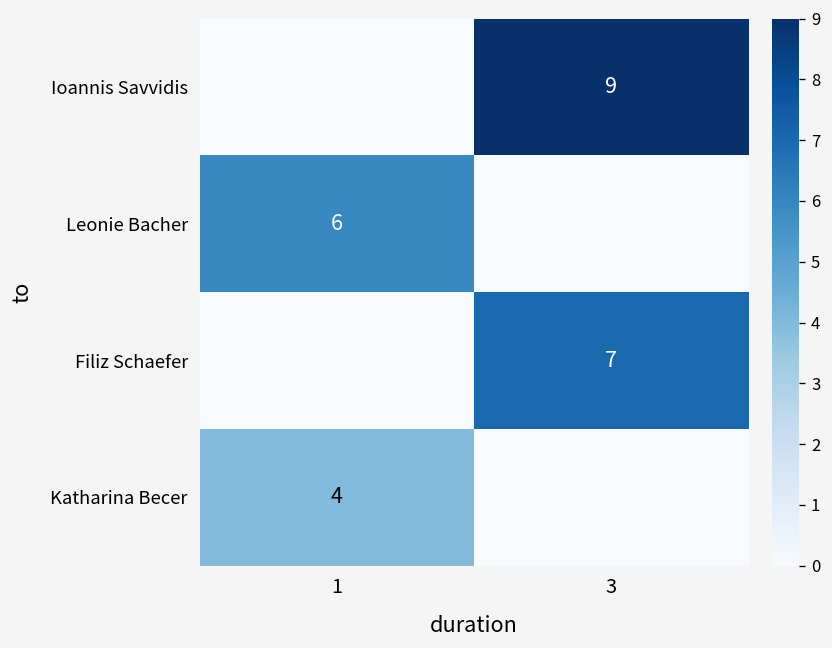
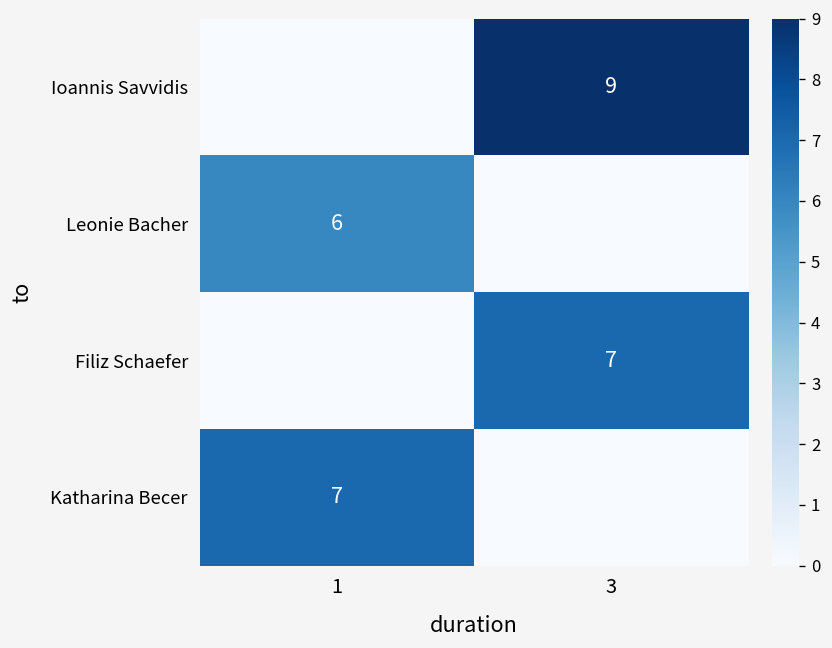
  {
    "Ioannis Savvidis": {
      "3": 9
    },
    "Leonie Bacher": {
      "1": 6
    },
    "Filiz Schaefer": {
      "3": 7
    },
    "Katharina Becer": {
-     "1": 4
+     "1": 7
    }
  }
